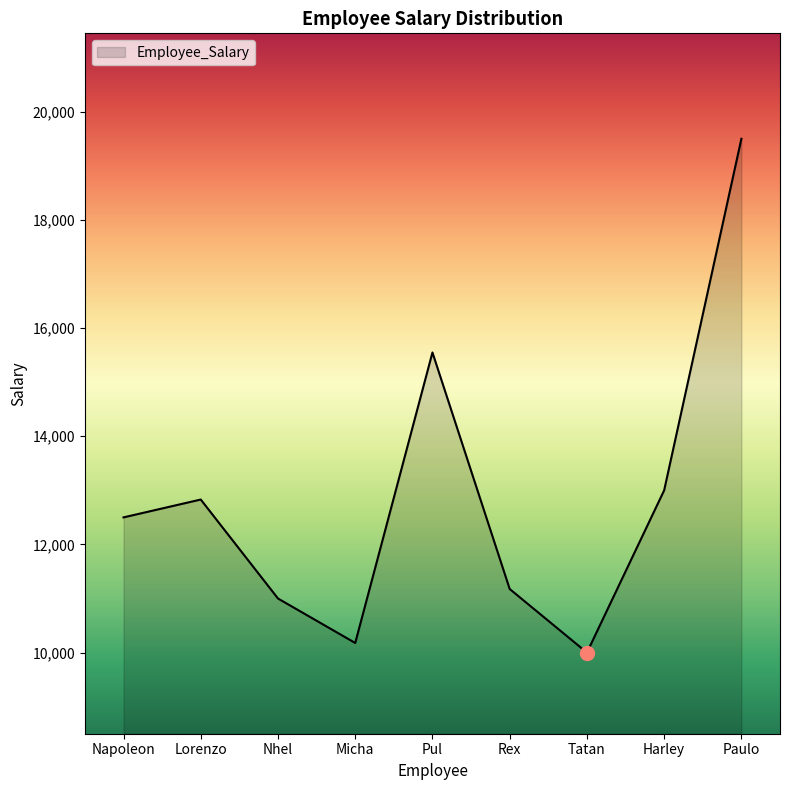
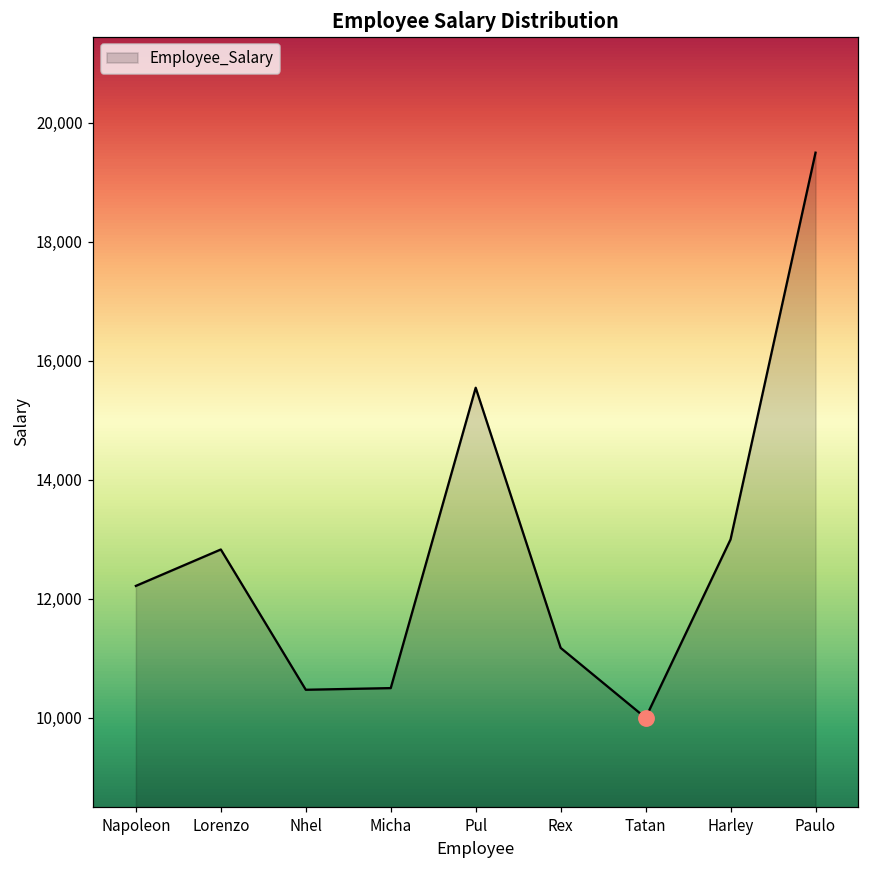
  {
    "Employee_Salary": {
-     "Napoleon": "12,500",
+     "Napoleon": "12,200",
      "Lorenzo": "12,800",
-     "Nhel": "11,000",
-     "Micha": "10,200",
+     "Nhel": "10,500",
+     "Micha": "10,500",
      "Pul": "15,500",
      "Rex": "11,200",
      "Harley": "13,000",
      "Paulo": "19,500"
    }
  }
